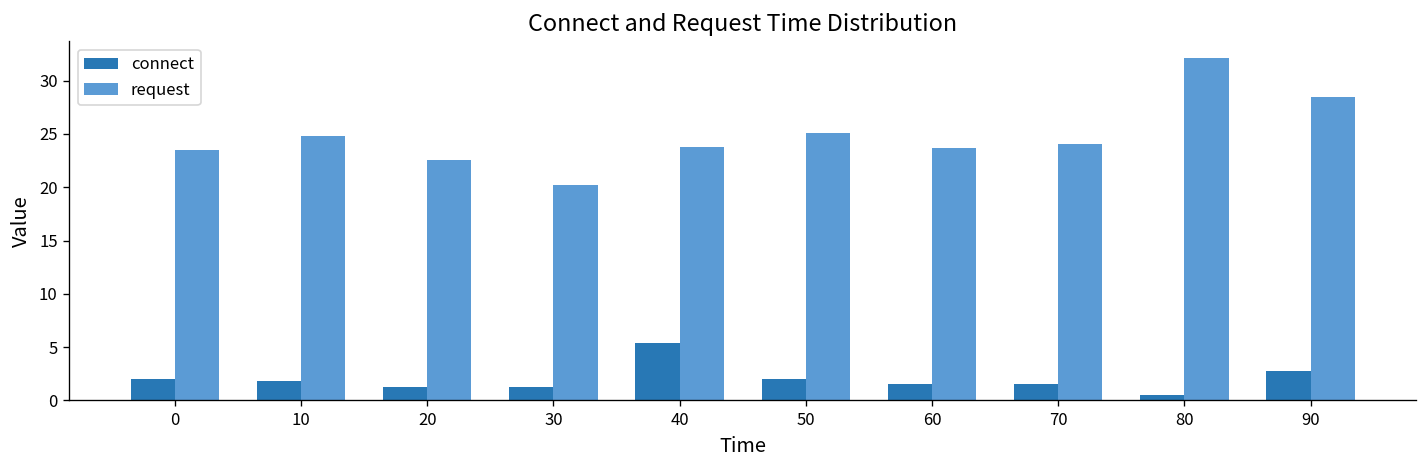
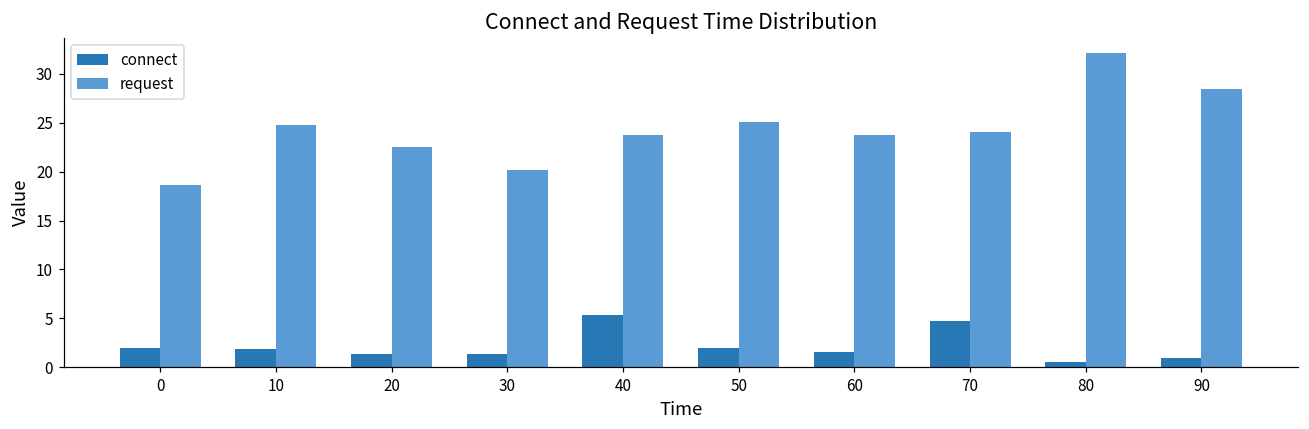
  {
    "connect": {
      "0": 2,
      "10": 2,
      "20": 1,
      "30": 1,
      "40": 5,
      "50": 2,
      "60": 2,
-     "70": 2,
+     "70": 5,
      "80": 0,
-     "90": 3
+     "90": 1
    },
    "request": {
-     "0": 23,
+     "0": 19,
      "10": 25,
      "20": 23,
      "30": 20,
      "40": 24,
      "50": 25,
      "60": 24,
      "70": 24,
      "80": 32,
      "90": 28
    }
  }
